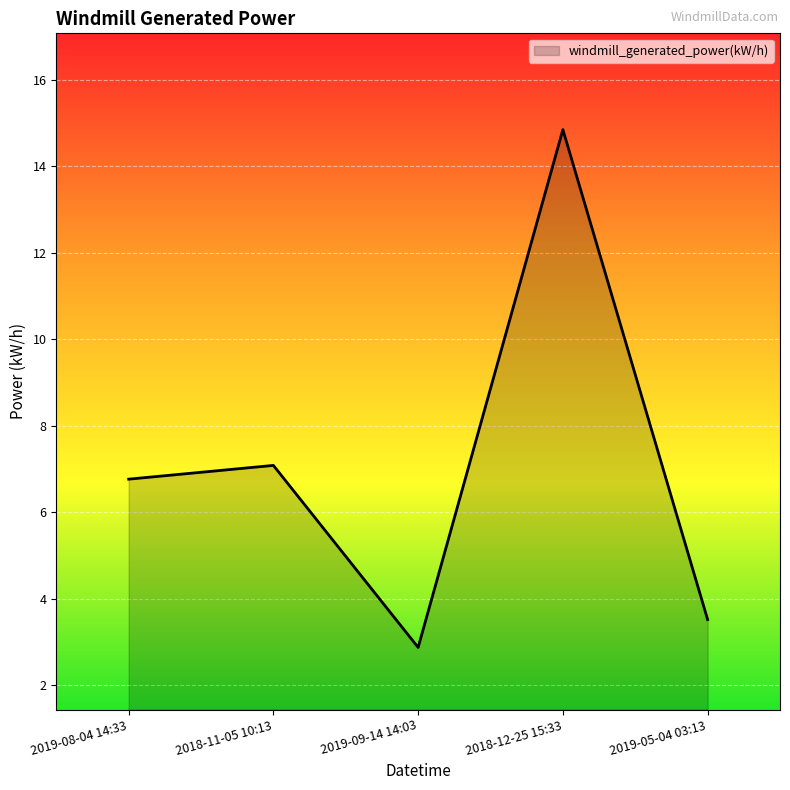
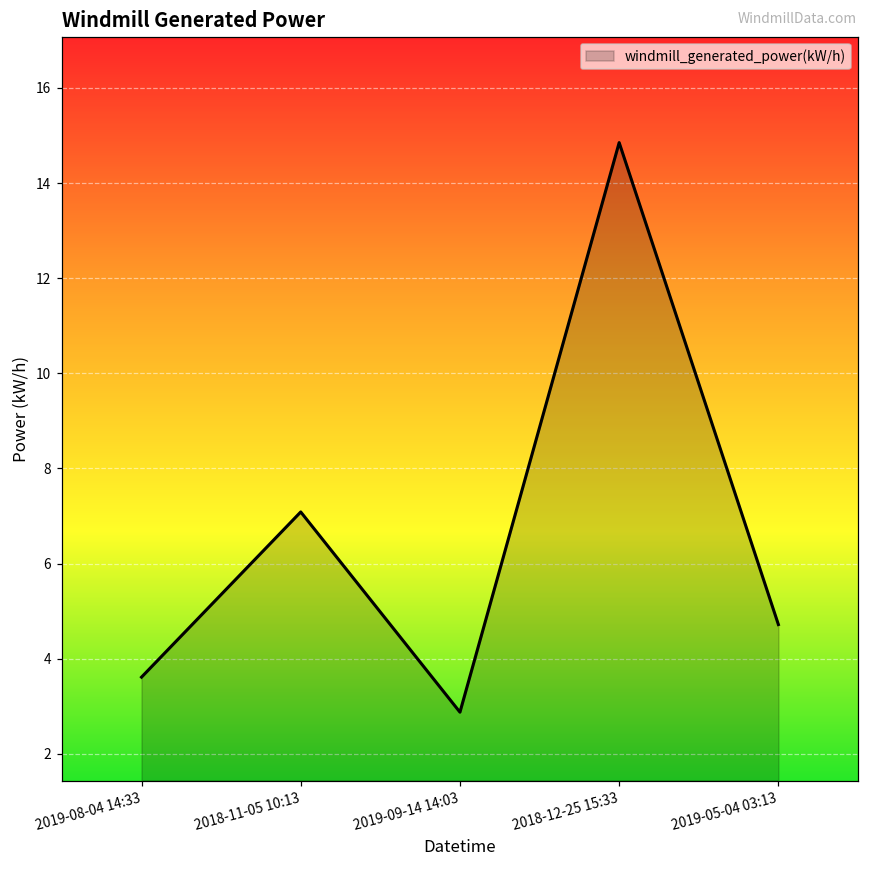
  {
-   "2019-08-04 14:33": 6.8,
+   "2019-08-04 14:33": 3.6,
    "2018-11-05 10:13": 7.1,
    "2019-09-14 14:03": 2.9,
    "2018-12-25 15:33": 14.9,
-   "2019-05-04 03:13": 3.5
+   "2019-05-04 03:13": 4.7
  }
